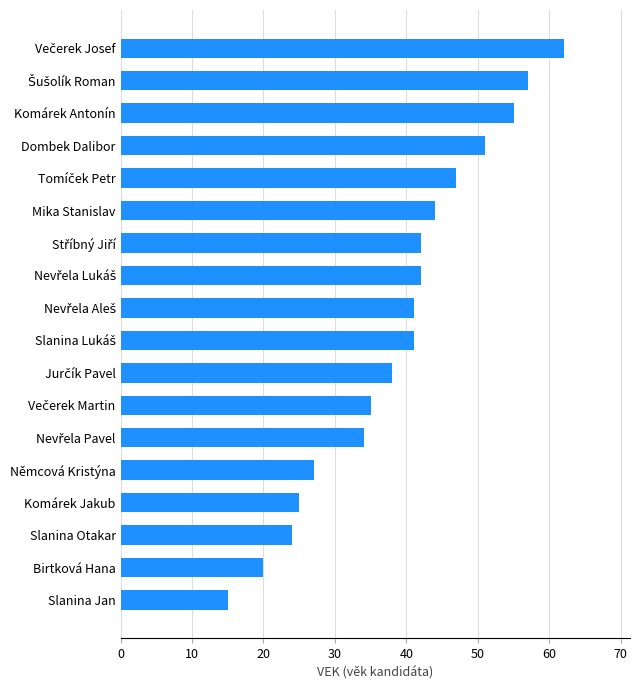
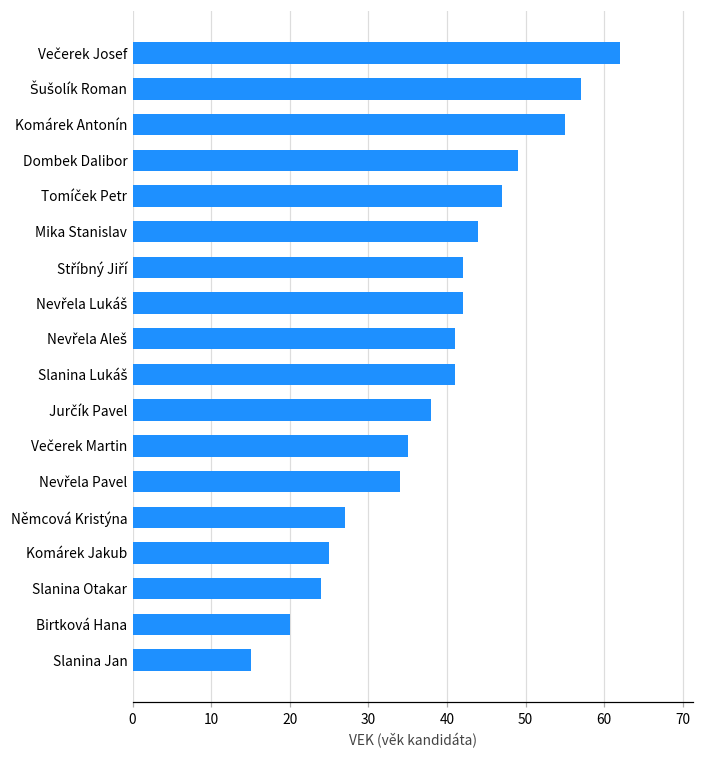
  {
    "Večerek Josef": 62,
    "Šušolík Roman": 57,
    "Komárek Antonín": 55,
-   "Dombek Dalibor": 51,
+   "Dombek Dalibor": 49,
    "Tomíček Petr": 47,
    "Mika Stanislav": 44,
    "Stříbný Jiří": 42,
    "Nevřela Lukáš": 42,
    "Nevřela Aleš": 41,
    "Slanina Lukáš": 41,
    "Jurčík Pavel": 38,
    "Večerek Martin": 35,
    "Nevřela Pavel": 34,
    "Němcová Kristýna": 27,
    "Komárek Jakub": 25,
    "Slanina Otakar": 24,
    "Birtková Hana": 20,
    "Slanina Jan": 15
  }
